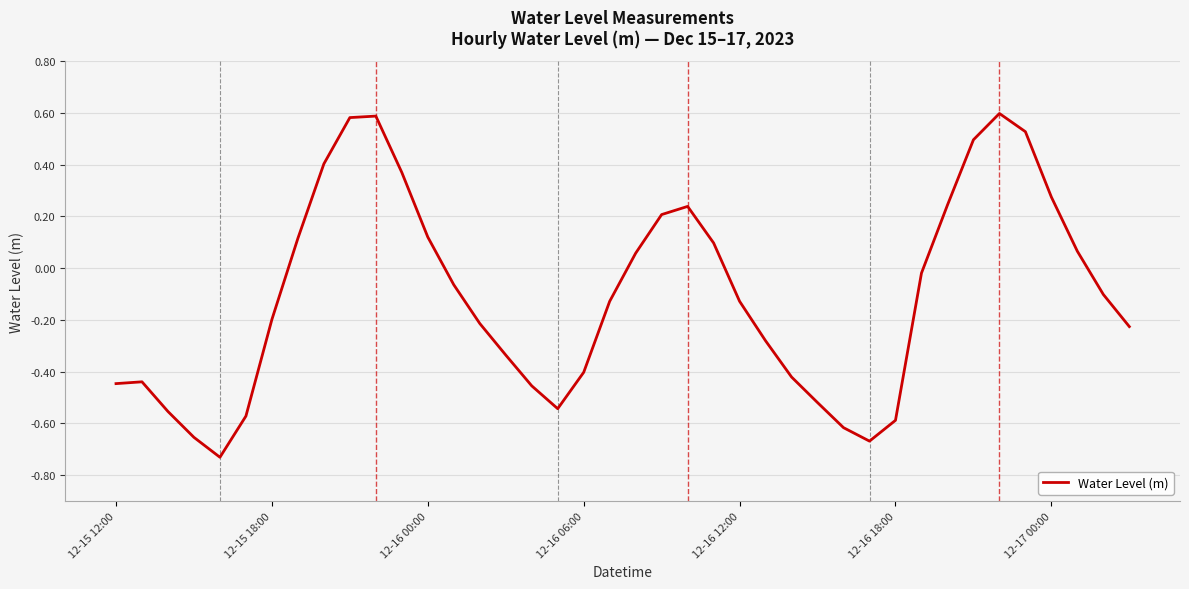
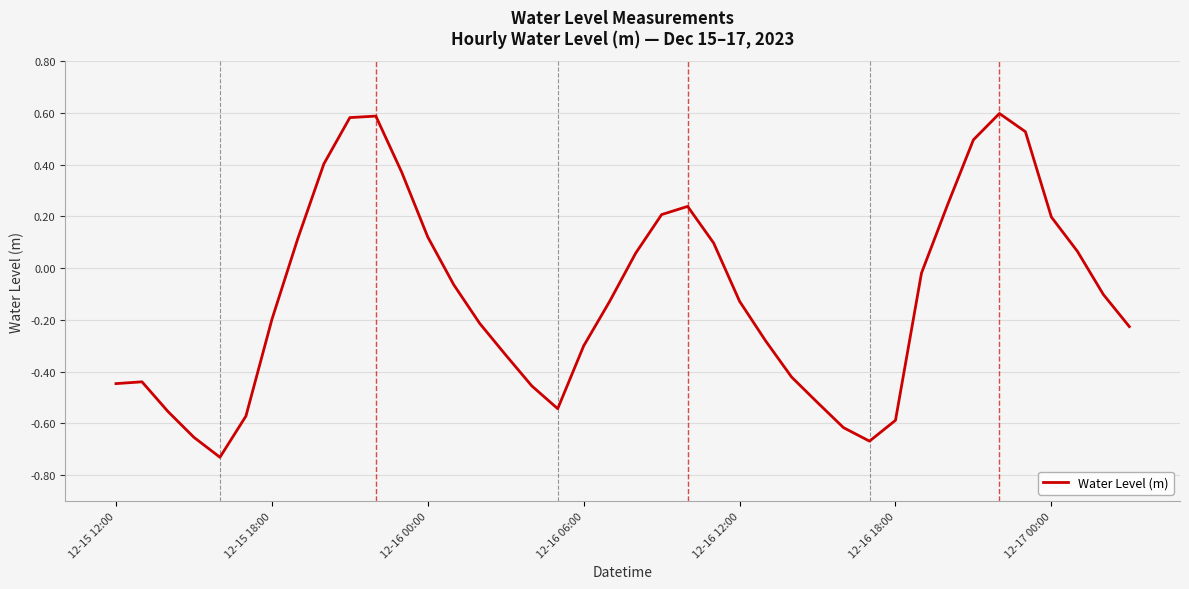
  {
    "12-15 12:00": -0.45,
    "12-15 18:00": -0.20,
    "12-16 00:00": 0.12,
-   "12-16 06:00": -0.40,
+   "12-16 06:00": -0.30,
    "12-16 12:00": -0.13,
    "12-16 18:00": -0.59,
-   "12-17 00:00": 0.27
+   "12-17 00:00": 0.20
  }
